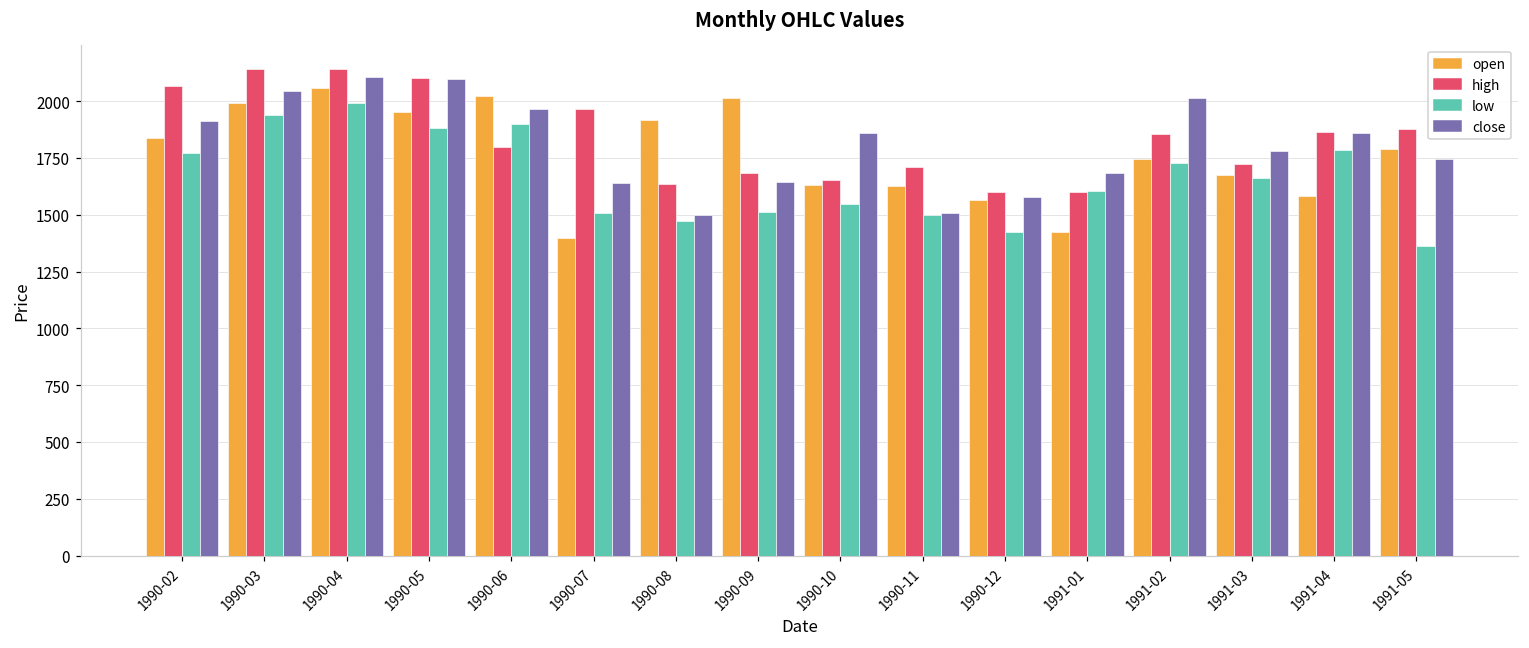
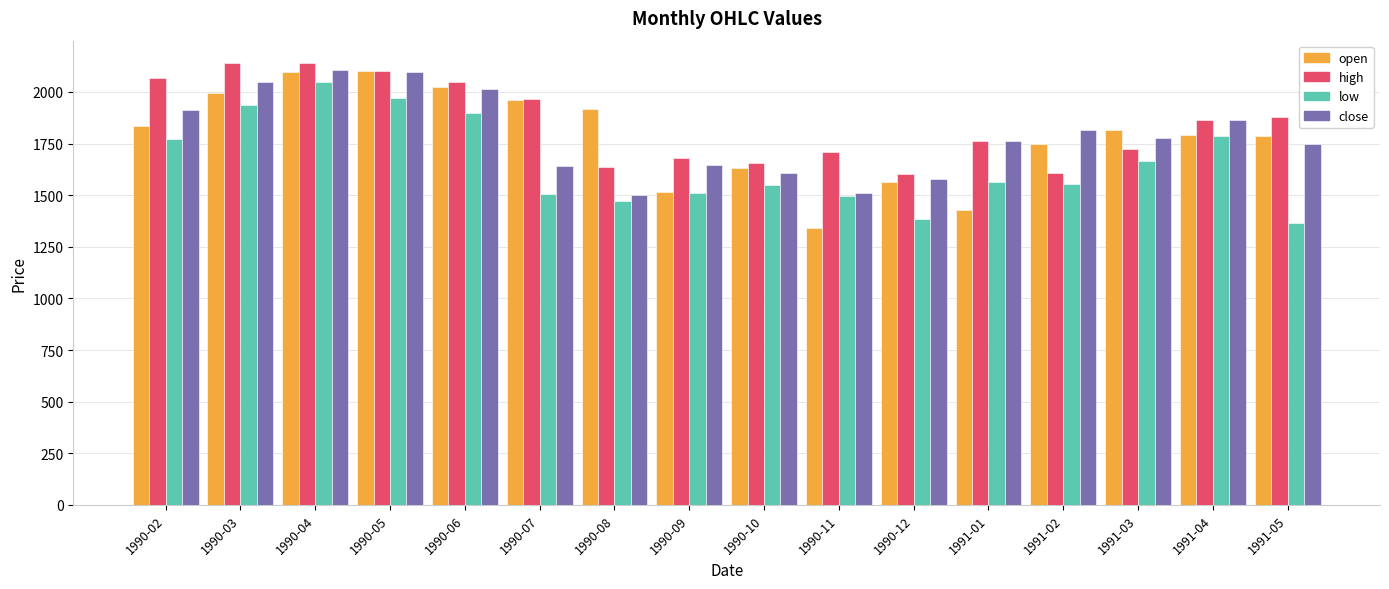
  {
    "open": {
      "1990-02": 1840,
      "1990-03": 1990,
-     "1990-04": 2060,
-     "1990-05": 1950,
+     "1990-04": 2100,
+     "1990-05": 2100,
      "1990-06": 2030,
-     "1990-07": 1400,
+     "1990-07": 1960,
      "1990-08": 1920,
-     "1990-09": 2010,
+     "1990-09": 1520,
      "1990-10": 1630,
-     "1990-11": 1630,
+     "1990-11": 1340,
      "1990-12": 1560,
      "1991-01": 1430,
      "1991-02": 1750,
-     "1991-03": 1680,
-     "1991-04": 1580,
+     "1991-03": 1820,
+     "1991-04": 1790,
      "1991-05": 1790
    },
    "high": {
      "1990-02": 2070,
      "1990-03": 2140,
      "1990-04": 2140,
      "1990-05": 2100,
-     "1990-06": 1800,
+     "1990-06": 2050,
      "1990-07": 1970,
      "1990-08": 1640,
      "1990-09": 1680,
      "1990-10": 1650,
      "1990-11": 1710,
      "1990-12": 1600,
-     "1991-01": 1600,
-     "1991-02": 1860,
+     "1991-01": 1760,
+     "1991-02": 1610,
      "1991-03": 1720,
      "1991-04": 1860,
      "1991-05": 1880
    },
    "low": {
      "1990-02": 1770,
      "1990-03": 1940,
-     "1990-04": 1990,
-     "1990-05": 1880,
+     "1990-04": 2050,
+     "1990-05": 1970,
      "1990-06": 1900,
      "1990-07": 1510,
      "1990-08": 1470,
      "1990-09": 1510,
      "1990-10": 1550,
      "1990-11": 1500,
-     "1990-12": 1430,
-     "1991-01": 1600,
-     "1991-02": 1730,
+     "1990-12": 1380,
+     "1991-01": 1570,
+     "1991-02": 1550,
      "1991-03": 1660,
      "1991-04": 1790,
      "1991-05": 1360
    },
    "close": {
      "1990-02": 1910,
      "1990-03": 2050,
      "1990-04": 2110,
      "1990-05": 2100,
-     "1990-06": 1970,
+     "1990-06": 2020,
      "1990-07": 1640,
      "1990-08": 1500,
      "1990-09": 1650,
-     "1990-10": 1860,
+     "1990-10": 1610,
      "1990-11": 1510,
      "1990-12": 1580,
-     "1991-01": 1680,
-     "1991-02": 2010,
+     "1991-01": 1760,
+     "1991-02": 1820,
      "1991-03": 1780,
      "1991-04": 1860,
      "1991-05": 1750
    }
  }
